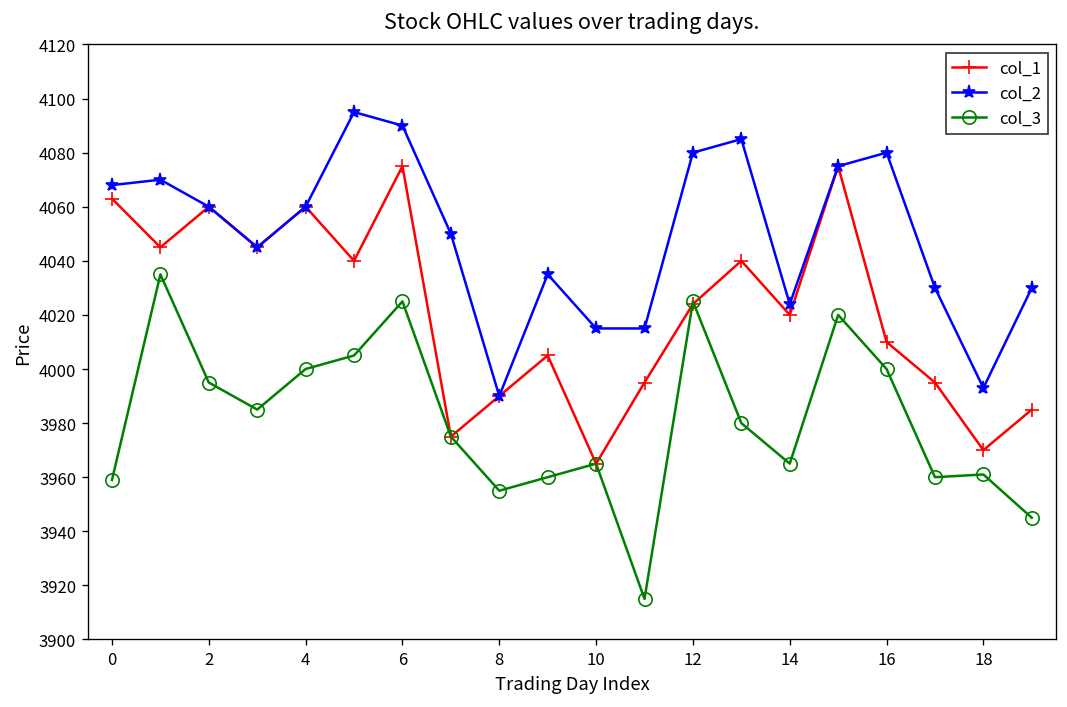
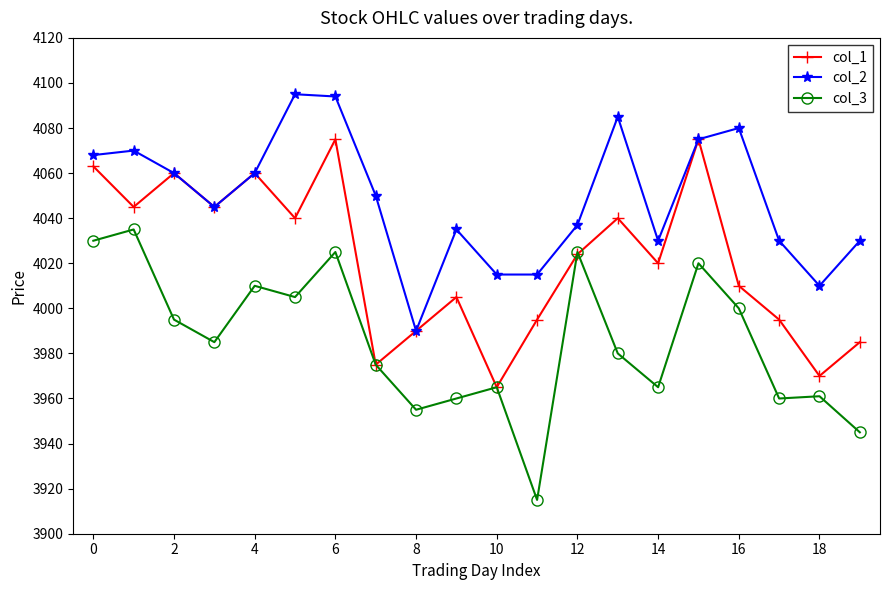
  {
    "col_1": {
      "0": 4063,
      "6": 4075,
      "14": 4020,
      "16": 4010,
      "18": 3970
    },
    "col_2": {
      "0": 4068,
-     "6": 4090,
+     "6": 4094,
      "10": 4015,
-     "12": 4080,
-     "14": 4024,
+     "12": 4037,
+     "14": 4030,
      "16": 4080,
-     "18": 3993
+     "18": 4010
    },
    "col_3": {
-     "0": 3959,
+     "0": 4030,
      "2": 3995,
-     "4": 4000,
+     "4": 4010,
      "6": 4025,
      "8": 3955,
      "14": 3965,
      "16": 4000,
      "18": 3961
    }
  }
